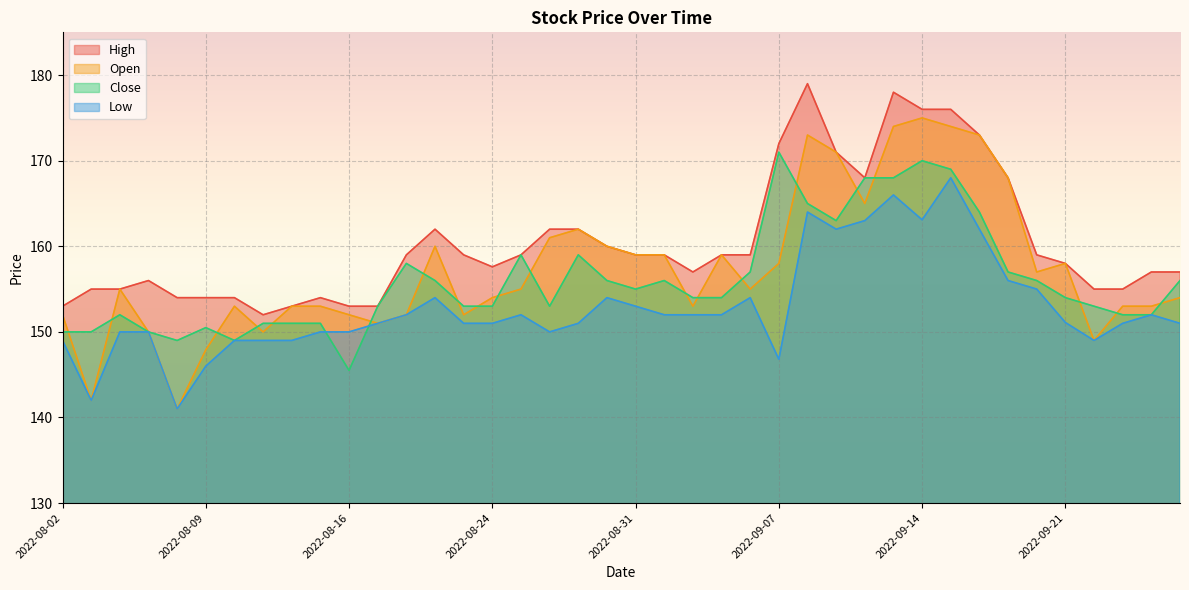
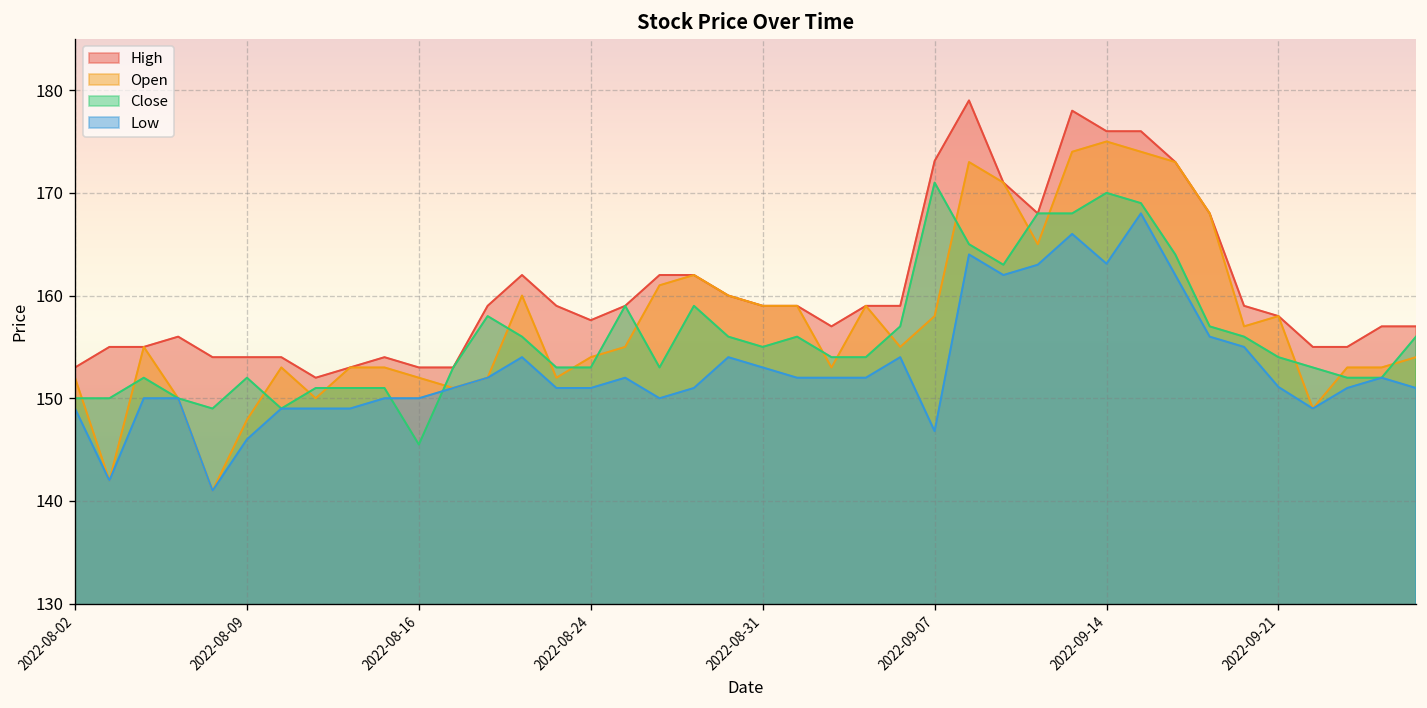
  {
    "High": {
      "2022-08-02": 153,
      "2022-08-09": 154,
      "2022-08-16": 153,
      "2022-08-24": 158,
-     "2022-09-07": 172,
+     "2022-09-07": 173,
      "2022-09-14": 176
    },
    "Open": {
      "2022-08-02": 152,
      "2022-08-09": 148,
      "2022-08-16": 152,
      "2022-08-24": 154,
      "2022-09-07": 158,
      "2022-09-14": 175
    },
    "Close": {
      "2022-08-02": 150,
-     "2022-08-09": 151,
+     "2022-08-09": 152,
      "2022-08-16": 146,
      "2022-08-24": 153,
      "2022-08-31": 155,
      "2022-09-07": 171,
      "2022-09-14": 170,
      "2022-09-21": 154
    },
    "Low": {
      "2022-08-02": 149,
      "2022-08-09": 146,
      "2022-08-16": 150,
      "2022-08-24": 151,
      "2022-08-31": 153,
      "2022-09-07": 147,
      "2022-09-14": 163,
      "2022-09-21": 151
    }
  }
